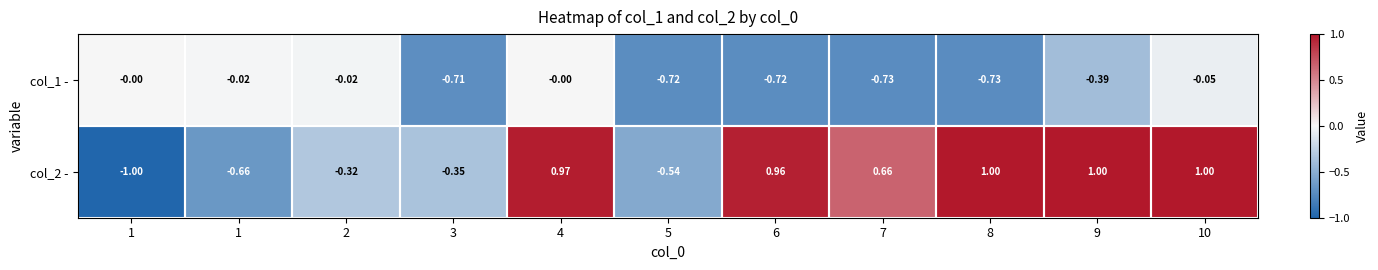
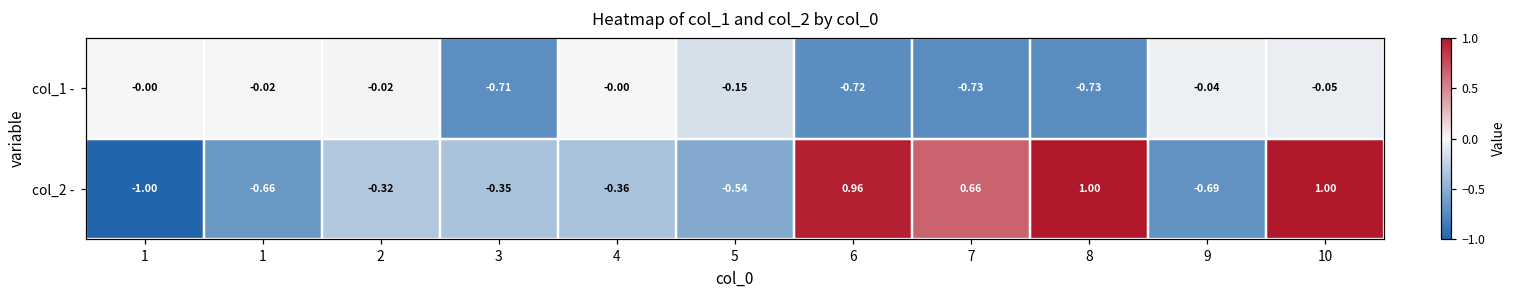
  {
    "col_1 -": {
      "2": -0.02,
      "3": -0.71,
      "4": -0.00,
-     "5": -0.72,
+     "5": -0.15,
      "6": -0.72,
      "7": -0.73,
      "8": -0.73,
-     "9": -0.39,
+     "9": -0.04,
      "10": -0.05
    },
    "col_2 -": {
      "2": -0.32,
      "3": -0.35,
-     "4": 0.97,
+     "4": -0.36,
      "5": -0.54,
      "6": 0.96,
      "7": 0.66,
      "8": 1.00,
-     "9": 1.00,
+     "9": -0.69,
      "10": 1.00
    }
  }
